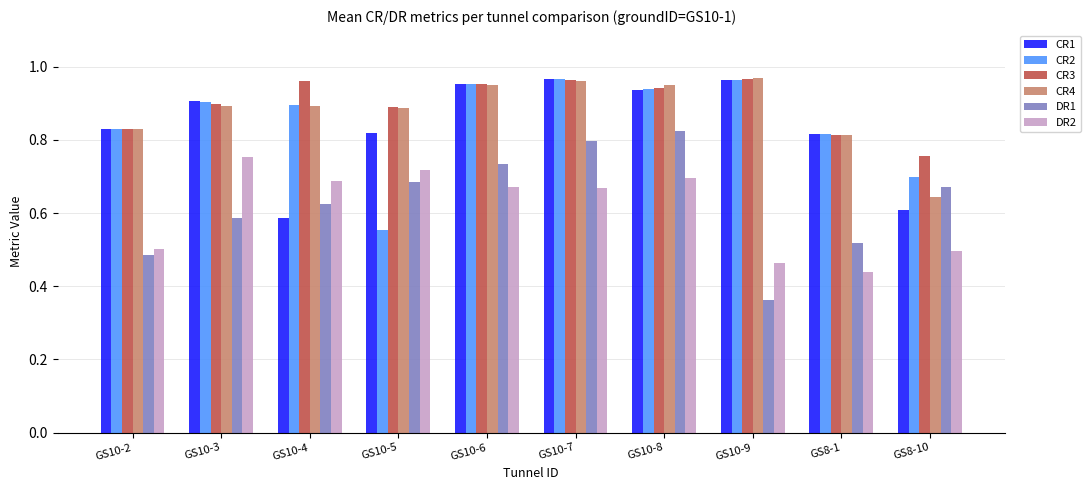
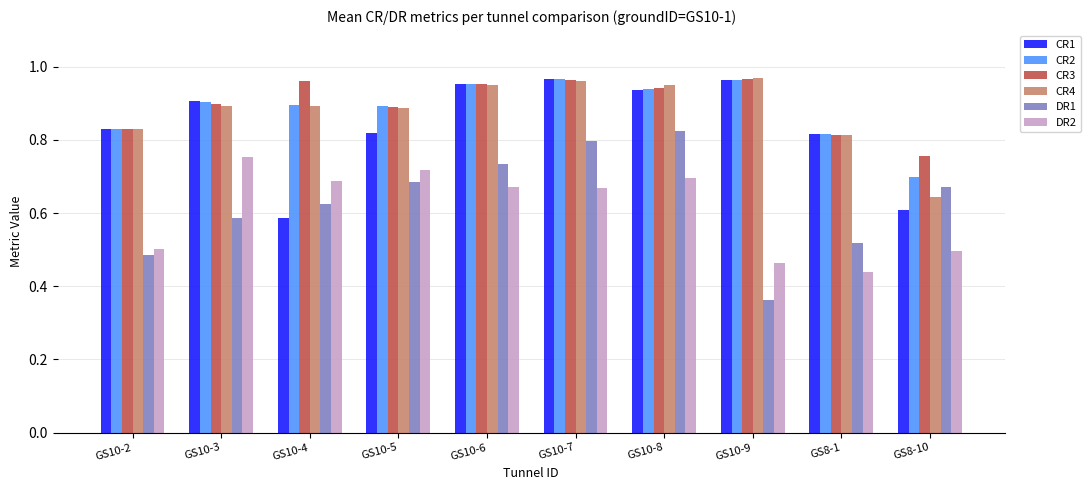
  {
    "CR1": {
      "GS10-2": 0.83,
      "GS10-3": 0.91,
      "GS10-4": 0.59,
      "GS10-5": 0.82,
      "GS10-6": 0.95,
      "GS10-7": 0.97,
      "GS10-8": 0.94,
      "GS10-9": 0.96,
      "GS8-1": 0.82,
      "GS8-10": 0.61
    },
    "CR2": {
      "GS10-2": 0.83,
      "GS10-3": 0.90,
      "GS10-4": 0.90,
-     "GS10-5": 0.55,
+     "GS10-5": 0.89,
      "GS10-6": 0.95,
      "GS10-7": 0.97,
      "GS10-8": 0.94,
      "GS10-9": 0.96,
      "GS8-1": 0.82,
      "GS8-10": 0.70
    },
    "CR3": {
      "GS10-2": 0.83,
      "GS10-3": 0.90,
      "GS10-4": 0.96,
      "GS10-5": 0.89,
      "GS10-6": 0.95,
      "GS10-7": 0.96,
      "GS10-8": 0.94,
      "GS10-9": 0.97,
      "GS8-1": 0.81,
      "GS8-10": 0.75
    },
    "CR4": {
      "GS10-2": 0.83,
      "GS10-3": 0.89,
      "GS10-4": 0.89,
      "GS10-5": 0.89,
      "GS10-6": 0.95,
      "GS10-7": 0.96,
      "GS10-8": 0.95,
      "GS10-9": 0.97,
      "GS8-1": 0.81,
      "GS8-10": 0.64
    },
    "DR1": {
      "GS10-2": 0.48,
      "GS10-3": 0.59,
      "GS10-4": 0.62,
      "GS10-5": 0.69,
      "GS10-6": 0.73,
      "GS10-7": 0.80,
      "GS10-8": 0.82,
      "GS10-9": 0.36,
      "GS8-1": 0.52,
      "GS8-10": 0.67
    },
    "DR2": {
      "GS10-2": 0.50,
      "GS10-3": 0.75,
      "GS10-4": 0.69,
      "GS10-5": 0.72,
      "GS10-6": 0.67,
      "GS10-7": 0.67,
      "GS10-8": 0.69,
      "GS10-9": 0.46,
      "GS8-1": 0.44,
      "GS8-10": 0.50
    }
  }
